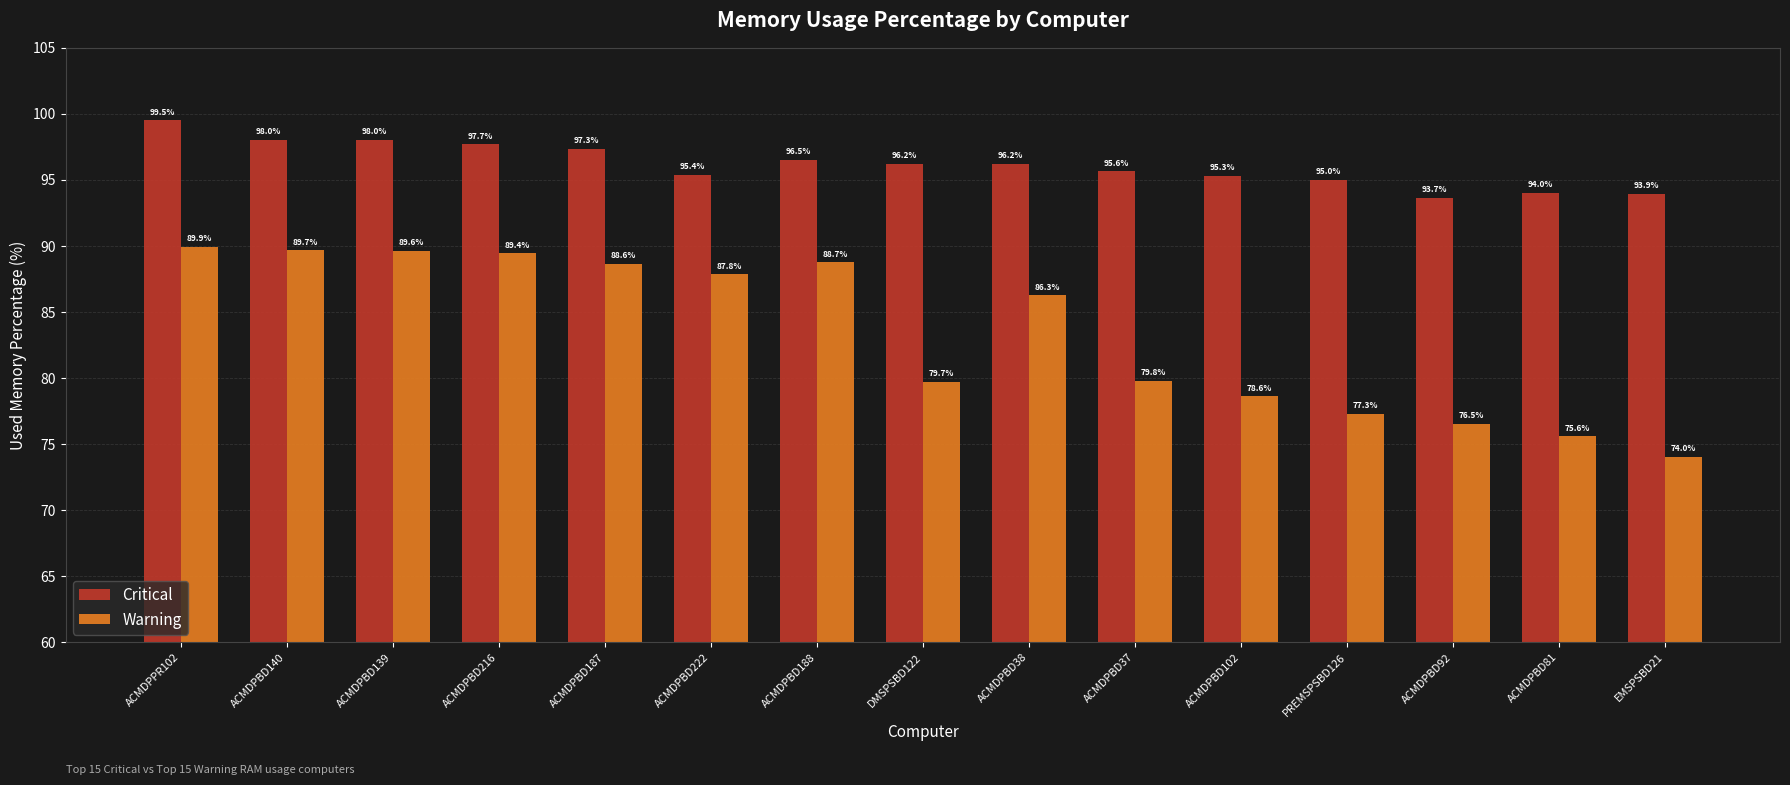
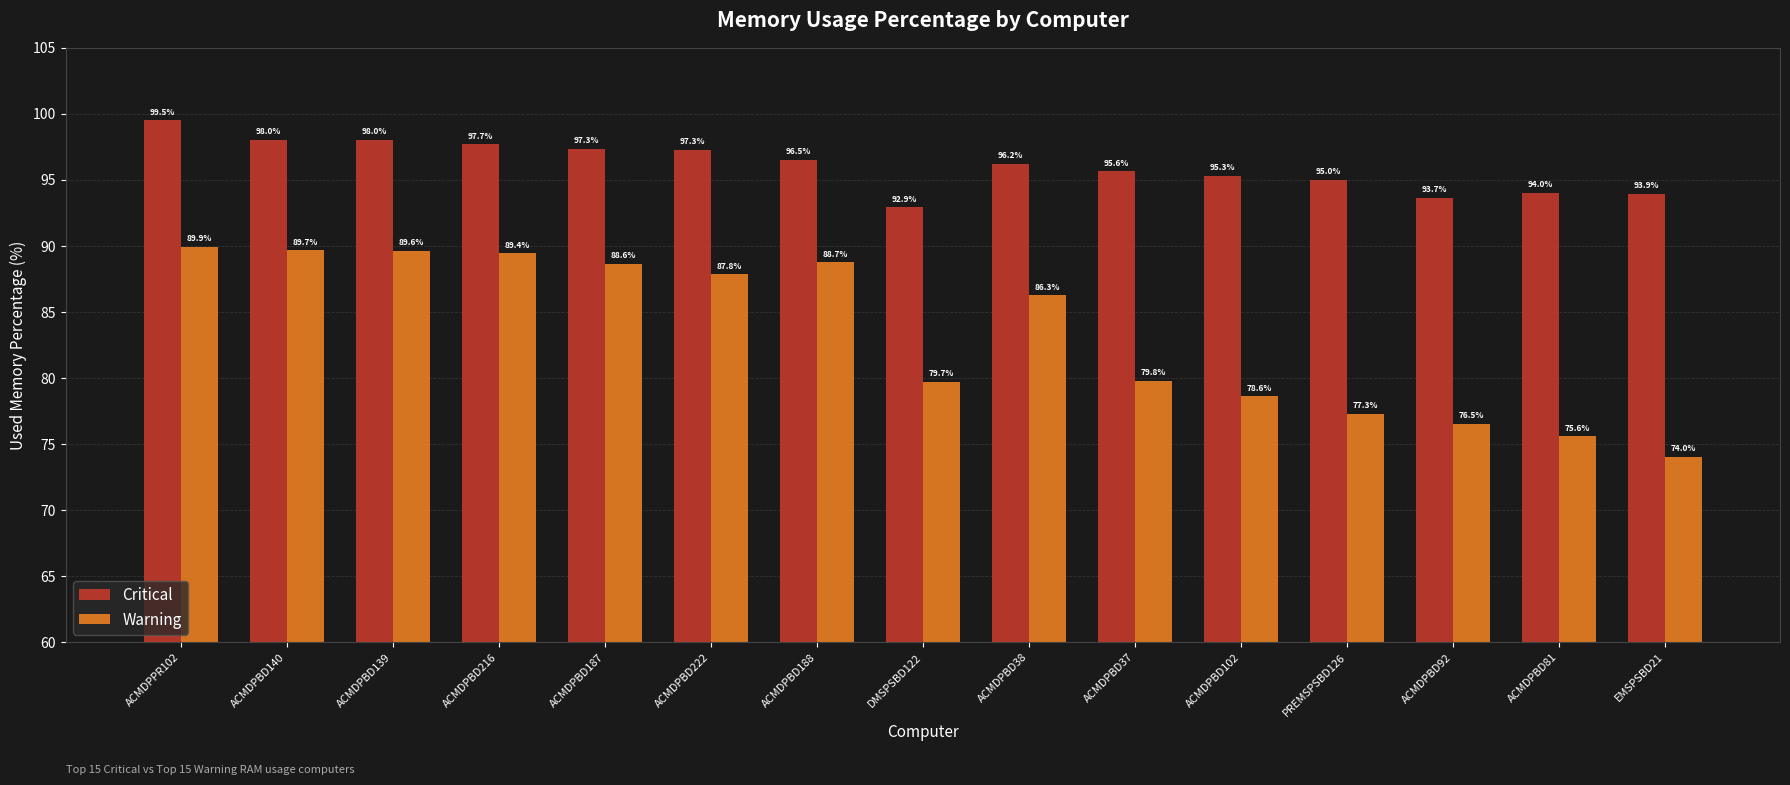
  {
    "Critical": {
      "ACMDPPR102": "99.5%",
      "ACMDPBD140": "98.0%",
      "ACMDPBD139": "98.0%",
      "ACMDPBD216": "97.7%",
      "ACMDPBD187": "97.3%",
-     "ACMDPBD222": "95.4%",
+     "ACMDPBD222": "97.3%",
      "ACMDPBD188": "96.5%",
-     "DMSPSBD122": "96.2%",
+     "DMSPSBD122": "92.9%",
      "ACMDPBD38": "96.2%",
      "ACMDPBD37": "95.6%",
      "ACMDPBD102": "95.3%",
      "PREMSPSBD126": "95.0%",
      "ACMDPBD92": "93.7%",
      "ACMDPBD81": "94.0%",
      "EMSPSBD21": "93.9%"
    },
    "Warning": {
      "ACMDPPR102": "89.9%",
      "ACMDPBD140": "89.7%",
      "ACMDPBD139": "89.6%",
      "ACMDPBD216": "89.4%",
      "ACMDPBD187": "88.6%",
      "ACMDPBD222": "87.8%",
      "ACMDPBD188": "88.7%",
      "DMSPSBD122": "79.7%",
      "ACMDPBD38": "86.3%",
      "ACMDPBD37": "79.8%",
      "ACMDPBD102": "78.6%",
      "PREMSPSBD126": "77.3%",
      "ACMDPBD92": "76.5%",
      "ACMDPBD81": "75.6%",
      "EMSPSBD21": "74.0%"
    }
  }
